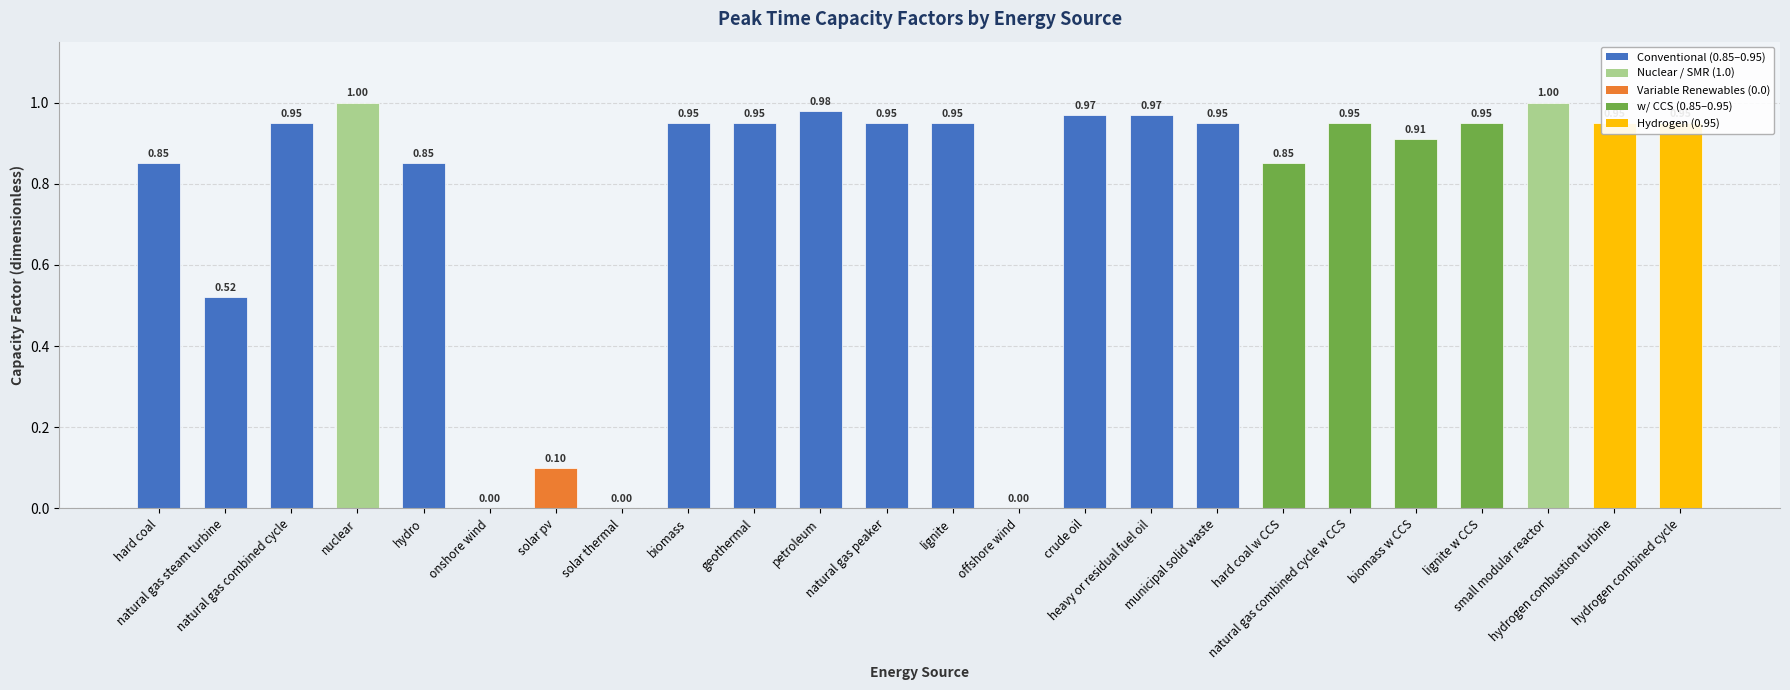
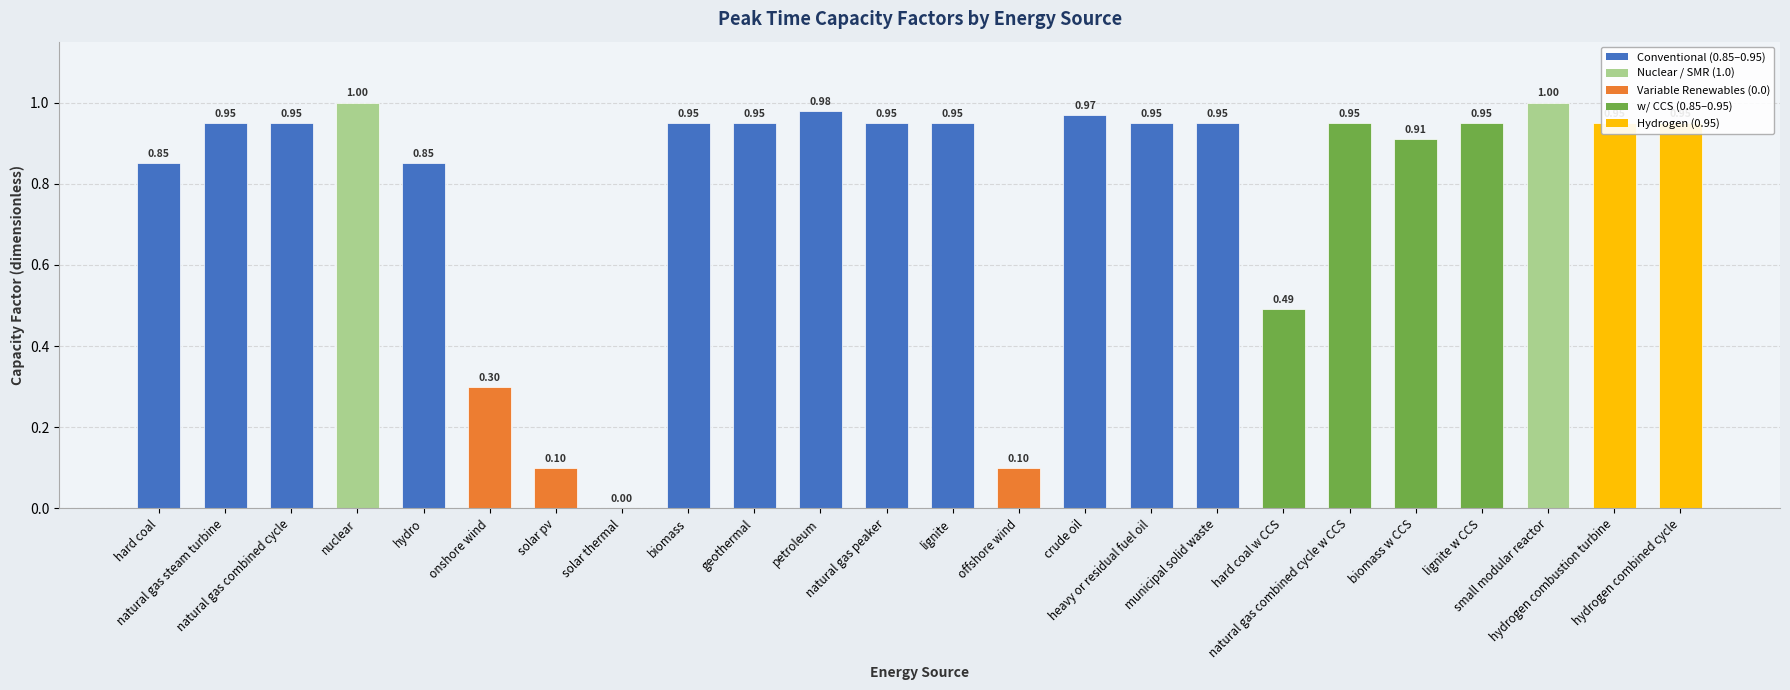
  {
    "hard coal": 0.85,
-   "natural gas steam turbine": 0.52,
+   "natural gas steam turbine": 0.95,
    "natural gas combined cycle": 0.95,
    "nuclear": 1.00,
    "hydro": 0.85,
-   "onshore wind": 0.00,
+   "onshore wind": 0.30,
    "solar pv": 0.10,
    "solar thermal": 0.00,
    "biomass": 0.95,
    "geothermal": 0.95,
    "petroleum": 0.98,
    "natural gas peaker": 0.95,
    "lignite": 0.95,
-   "offshore wind": 0.00,
+   "offshore wind": 0.10,
    "crude oil": 0.97,
-   "heavy or residual fuel oil": 0.97,
+   "heavy or residual fuel oil": 0.95,
    "municipal solid waste": 0.95,
-   "hard coal w CCS": 0.85,
+   "hard coal w CCS": 0.49,
    "natural gas combined cycle w CCS": 0.95,
    "biomass w CCS": 0.91,
    "lignite w CCS": 0.95,
    "small modular reactor": 1.00
  }
